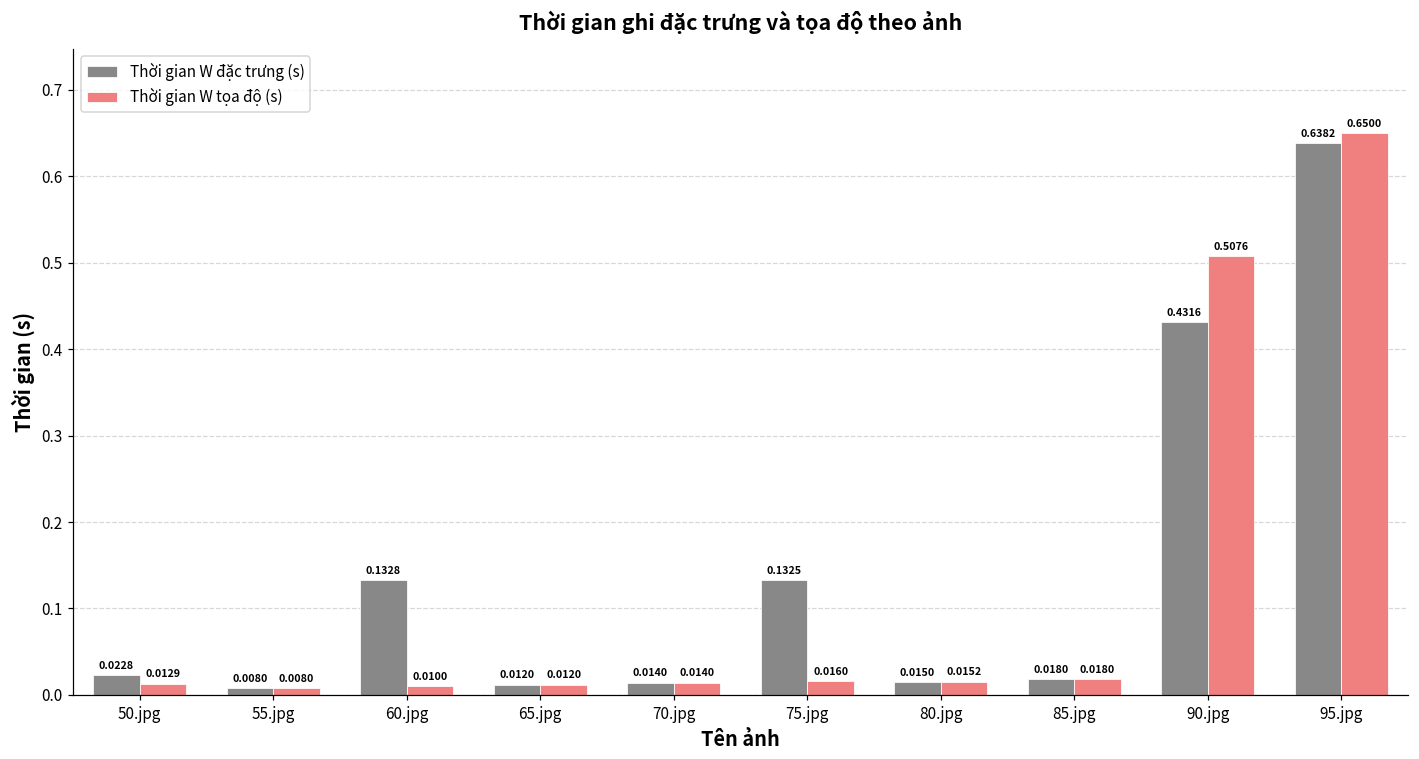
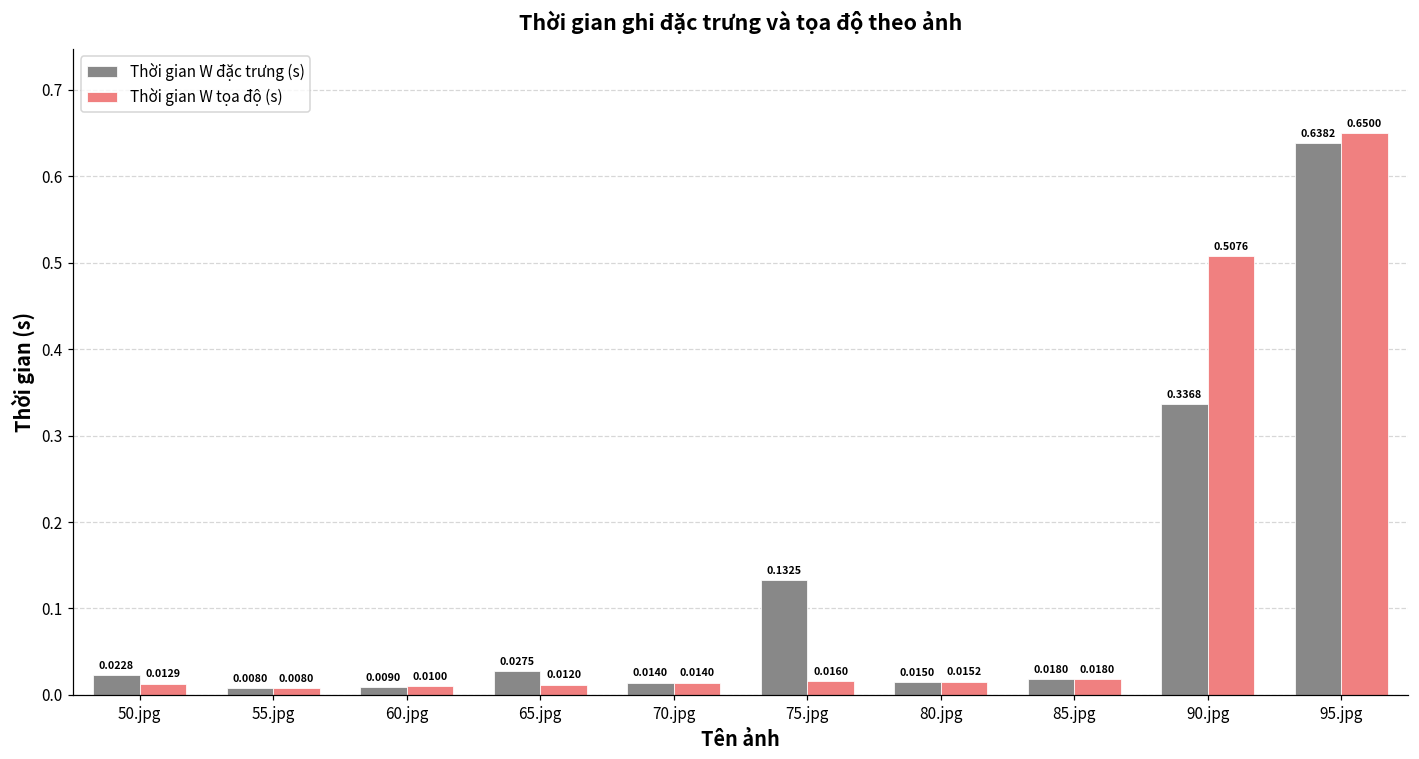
  {
    "Thời gian W đặc trưng (s)": {
      "50.jpg": 0.0228,
      "55.jpg": 0.0080,
-     "60.jpg": 0.1328,
-     "65.jpg": 0.0120,
+     "60.jpg": 0.0090,
+     "65.jpg": 0.0275,
      "70.jpg": 0.0140,
      "75.jpg": 0.1325,
      "80.jpg": 0.0150,
      "85.jpg": 0.0180,
-     "90.jpg": 0.4316,
+     "90.jpg": 0.3368,
      "95.jpg": 0.6382
    },
    "Thời gian W tọa độ (s)": {
      "50.jpg": 0.0129,
      "55.jpg": 0.0080,
      "60.jpg": 0.0100,
      "65.jpg": 0.0120,
      "70.jpg": 0.0140,
      "75.jpg": 0.0160,
      "80.jpg": 0.0152,
      "85.jpg": 0.0180,
      "90.jpg": 0.5076,
      "95.jpg": 0.6500
    }
  }
